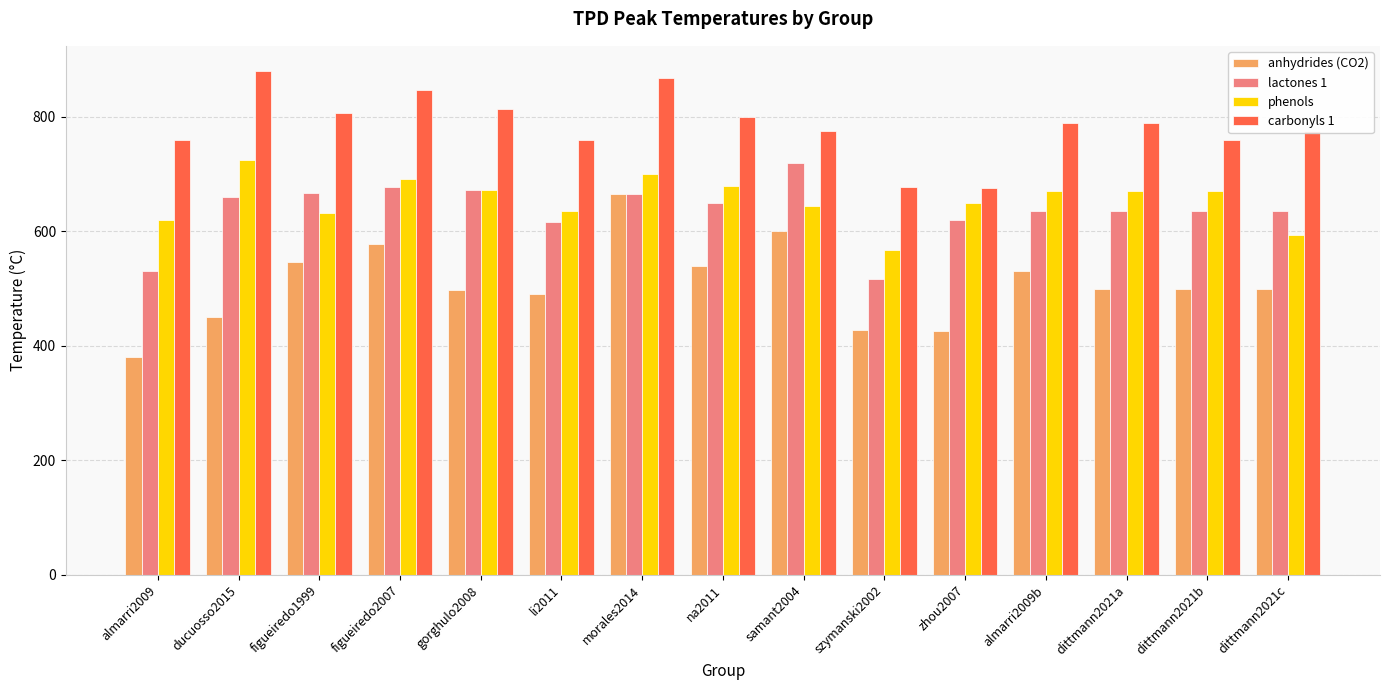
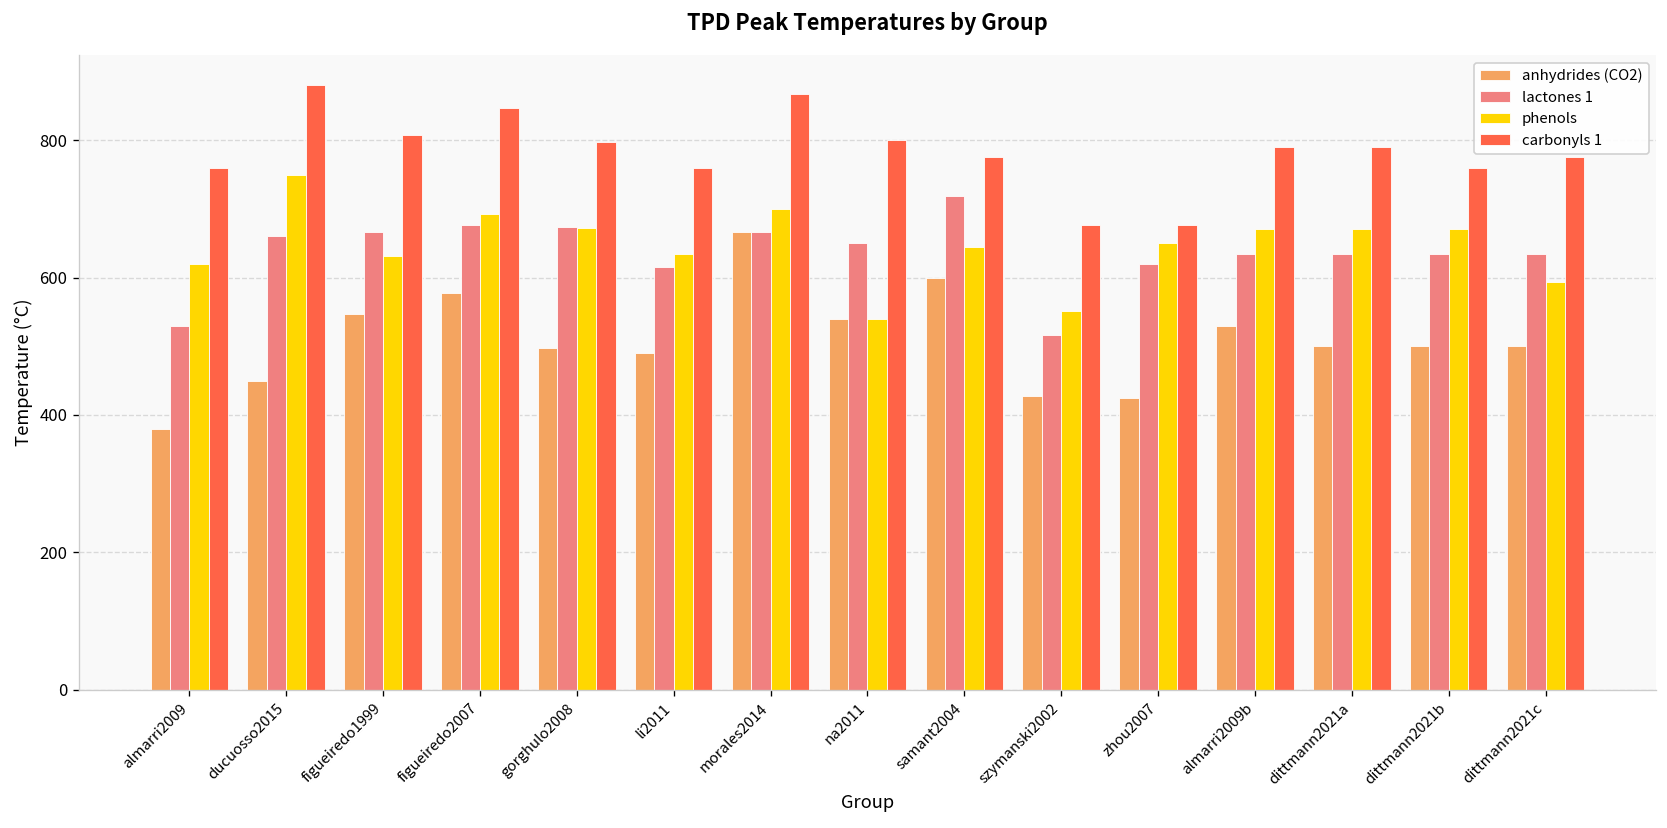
  {
    "phenols": {
      "almarri2009": 620,
-     "ducuosso2015": 730,
+     "ducuosso2015": 750,
      "figueiredo1999": 630,
      "figueiredo2007": 690,
      "gorghulo2008": 670,
      "li2011": 640,
      "morales2014": 700,
-     "na2011": 680,
+     "na2011": 540,
      "samant2004": 650,
-     "szymanski2002": 570,
+     "szymanski2002": 550,
      "zhou2007": 650,
      "almarri2009b": 670,
      "dittmann2021a": 670,
      "dittmann2021b": 670,
      "dittmann2021c": 590
    },
    "carbonyls 1": {
      "almarri2009": 760,
      "ducuosso2015": 880,
      "figueiredo1999": 810,
      "figueiredo2007": 850,
-     "gorghulo2008": 810,
+     "gorghulo2008": 800,
      "li2011": 760,
      "morales2014": 870,
      "na2011": 800,
      "samant2004": 780,
      "szymanski2002": 680,
      "zhou2007": 680,
      "almarri2009b": 790,
      "dittmann2021a": 790,
      "dittmann2021b": 760
    }
  }
